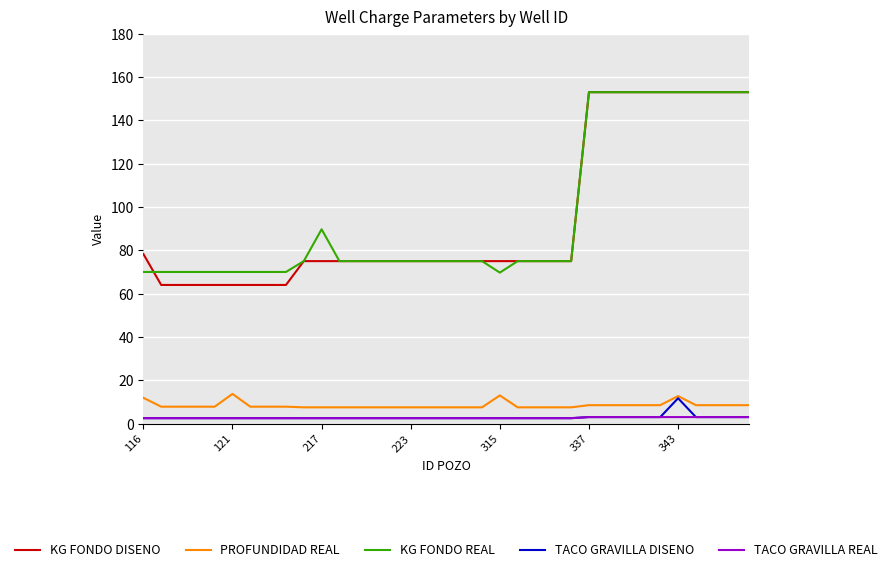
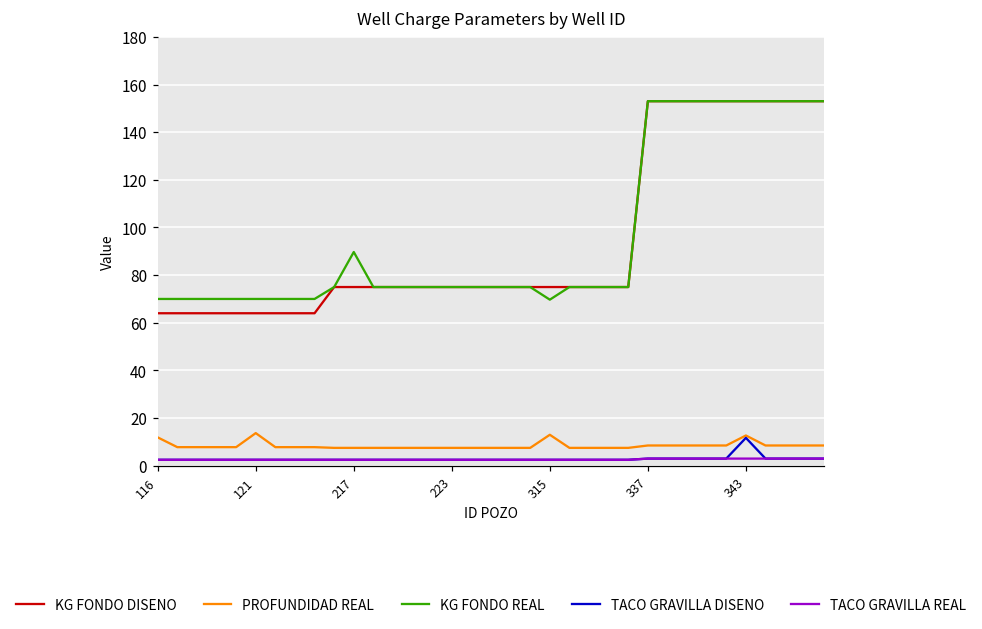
  {
    "KG FONDO DISENO": {
-     "116": 78,
+     "116": 64,
      "121": 64,
      "217": 75,
      "315": 75
    },
    "PROFUNDIDAD REAL": {
      "116": 12,
      "121": 14,
      "217": 8,
      "223": 8,
      "315": 13,
      "337": 9
    },
    "KG FONDO REAL": {
      "116": 70,
      "121": 70,
      "217": 90,
      "315": 70
    },
    "TACO GRAVILLA REAL": {
      "343": 3
    }
  }
